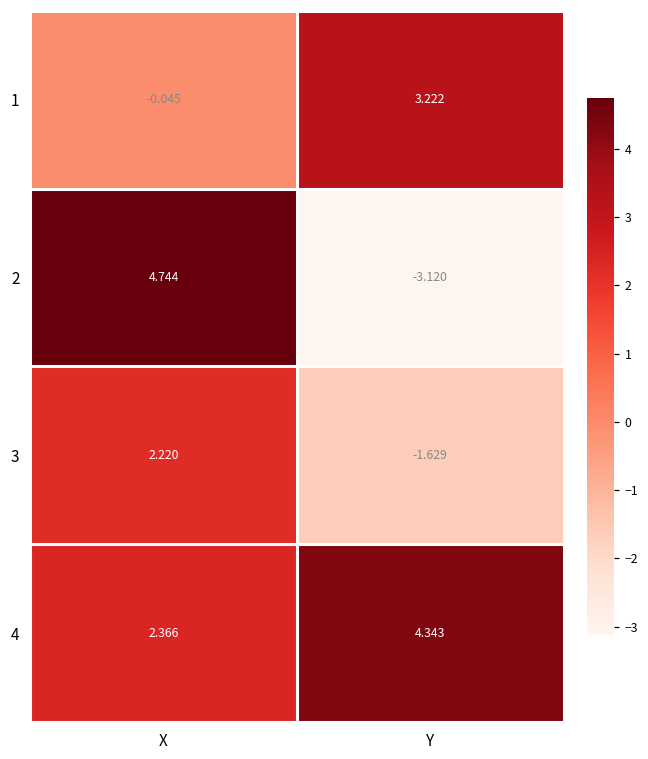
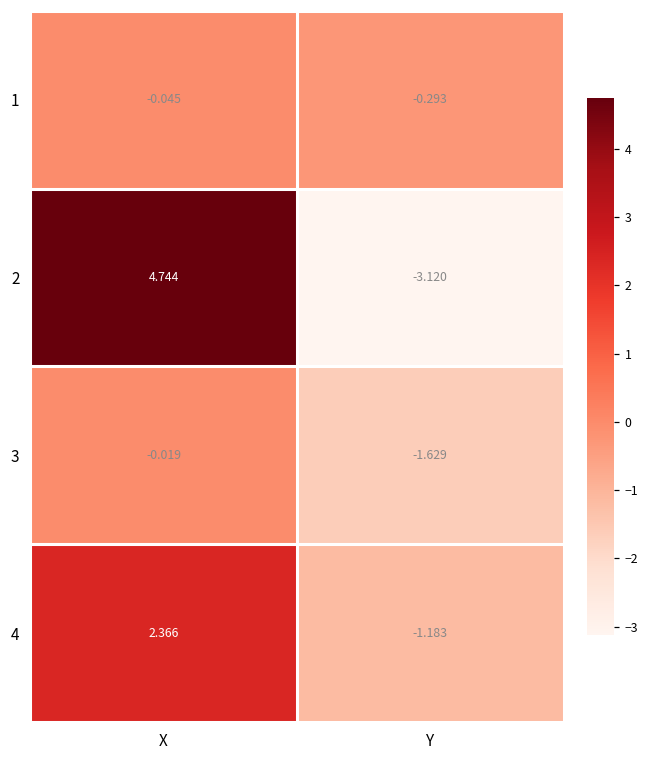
  {
    "1": {
      "X": -0.045,
-     "Y": 3.222
+     "Y": -0.293
    },
    "2": {
      "X": 4.744,
      "Y": -3.120
    },
    "3": {
-     "X": 2.220,
+     "X": -0.019,
      "Y": -1.629
    },
    "4": {
      "X": 2.366,
-     "Y": 4.343
+     "Y": -1.183
    }
  }
